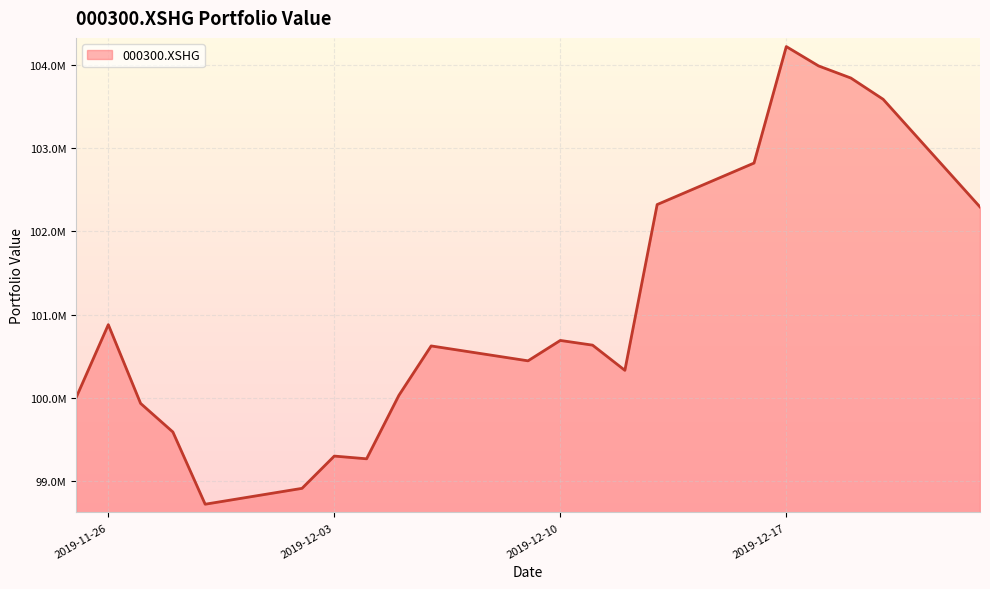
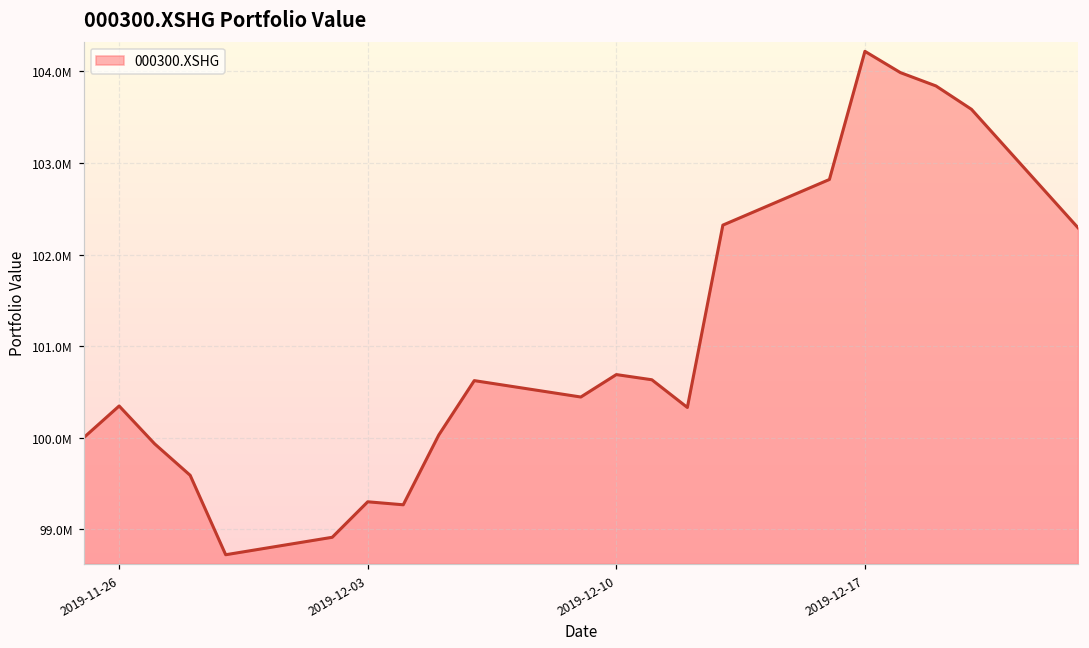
  {
-   "2019-11-26": 100900000,
+   "2019-11-26": 100300000,
    "2019-12-03": 99300000,
    "2019-12-10": 100700000,
    "2019-12-17": 104200000
  }
